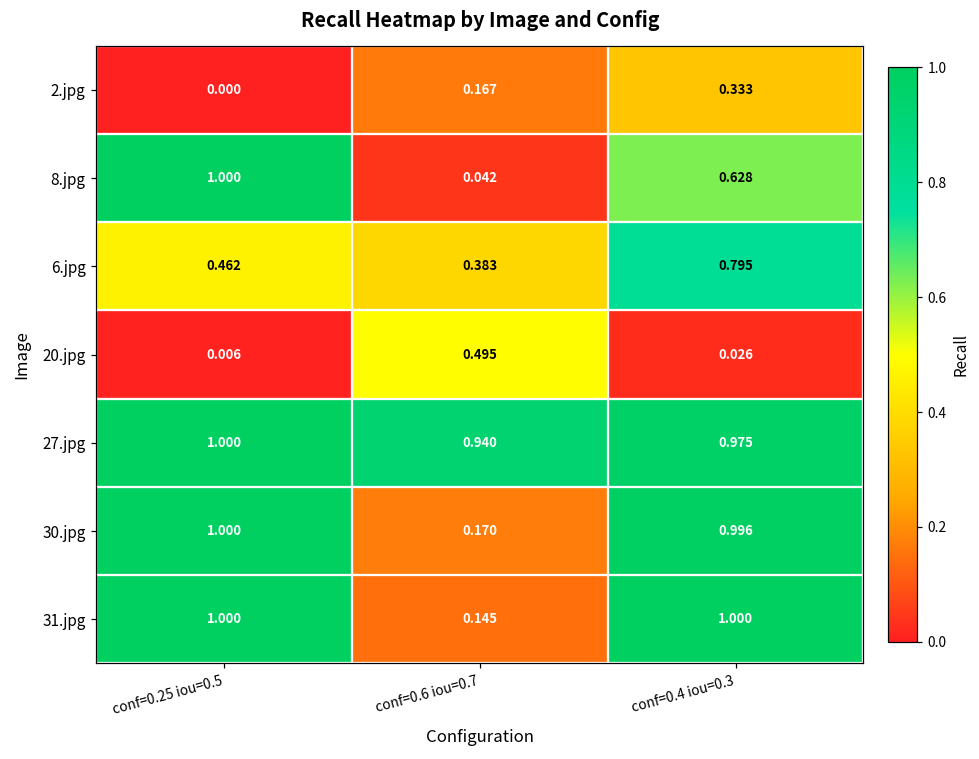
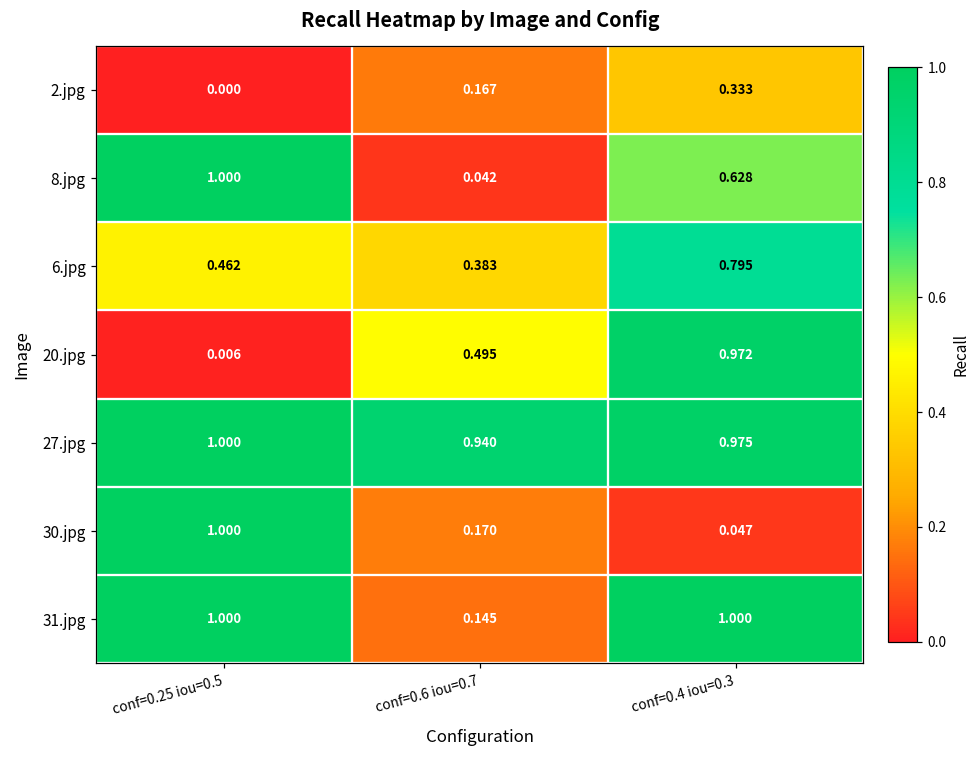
  {
    "2.jpg": {
      "conf=0.25 iou=0.5": 0.000,
      "conf=0.6 iou=0.7": 0.167,
      "conf=0.4 iou=0.3": 0.333
    },
    "8.jpg": {
      "conf=0.25 iou=0.5": 1.000,
      "conf=0.6 iou=0.7": 0.042,
      "conf=0.4 iou=0.3": 0.628
    },
    "6.jpg": {
      "conf=0.25 iou=0.5": 0.462,
      "conf=0.6 iou=0.7": 0.383,
      "conf=0.4 iou=0.3": 0.795
    },
    "20.jpg": {
      "conf=0.25 iou=0.5": 0.006,
      "conf=0.6 iou=0.7": 0.495,
-     "conf=0.4 iou=0.3": 0.026
+     "conf=0.4 iou=0.3": 0.972
    },
    "27.jpg": {
      "conf=0.25 iou=0.5": 1.000,
      "conf=0.6 iou=0.7": 0.940,
      "conf=0.4 iou=0.3": 0.975
    },
    "30.jpg": {
      "conf=0.25 iou=0.5": 1.000,
      "conf=0.6 iou=0.7": 0.170,
-     "conf=0.4 iou=0.3": 0.996
+     "conf=0.4 iou=0.3": 0.047
    },
    "31.jpg": {
      "conf=0.25 iou=0.5": 1.000,
      "conf=0.6 iou=0.7": 0.145,
      "conf=0.4 iou=0.3": 1.000
    }
  }
